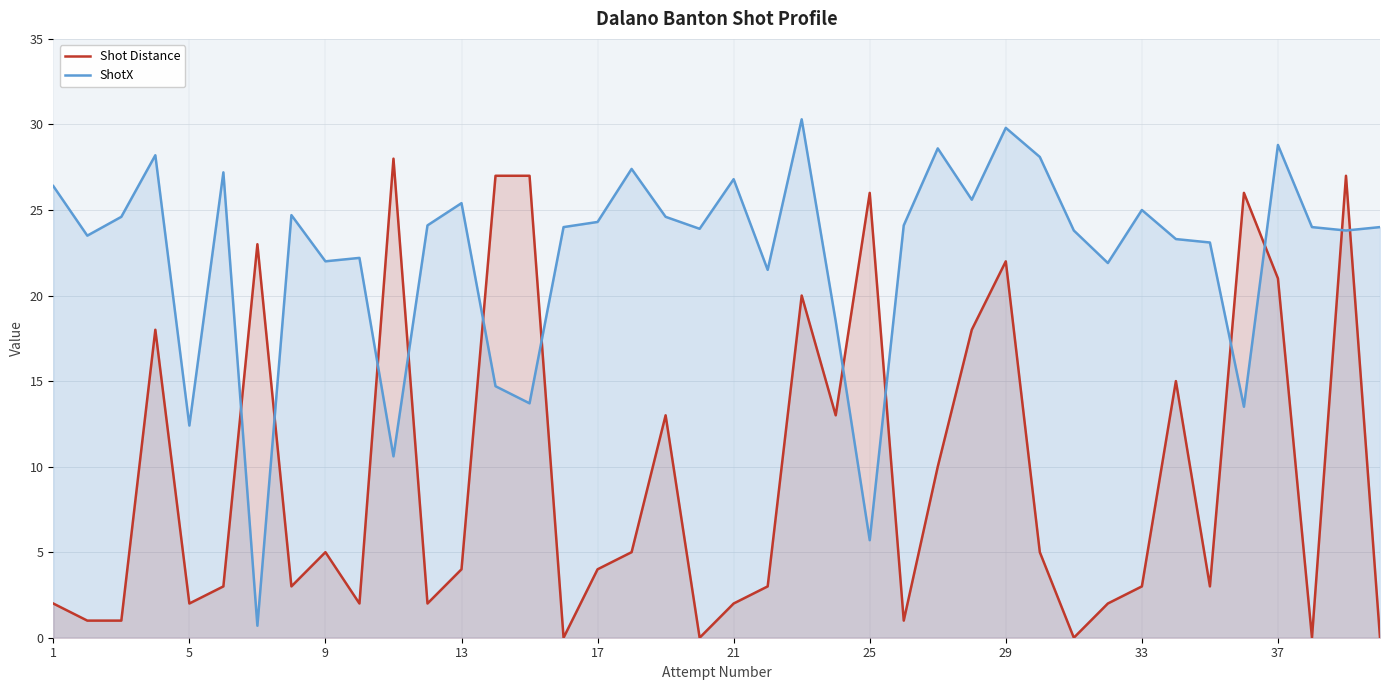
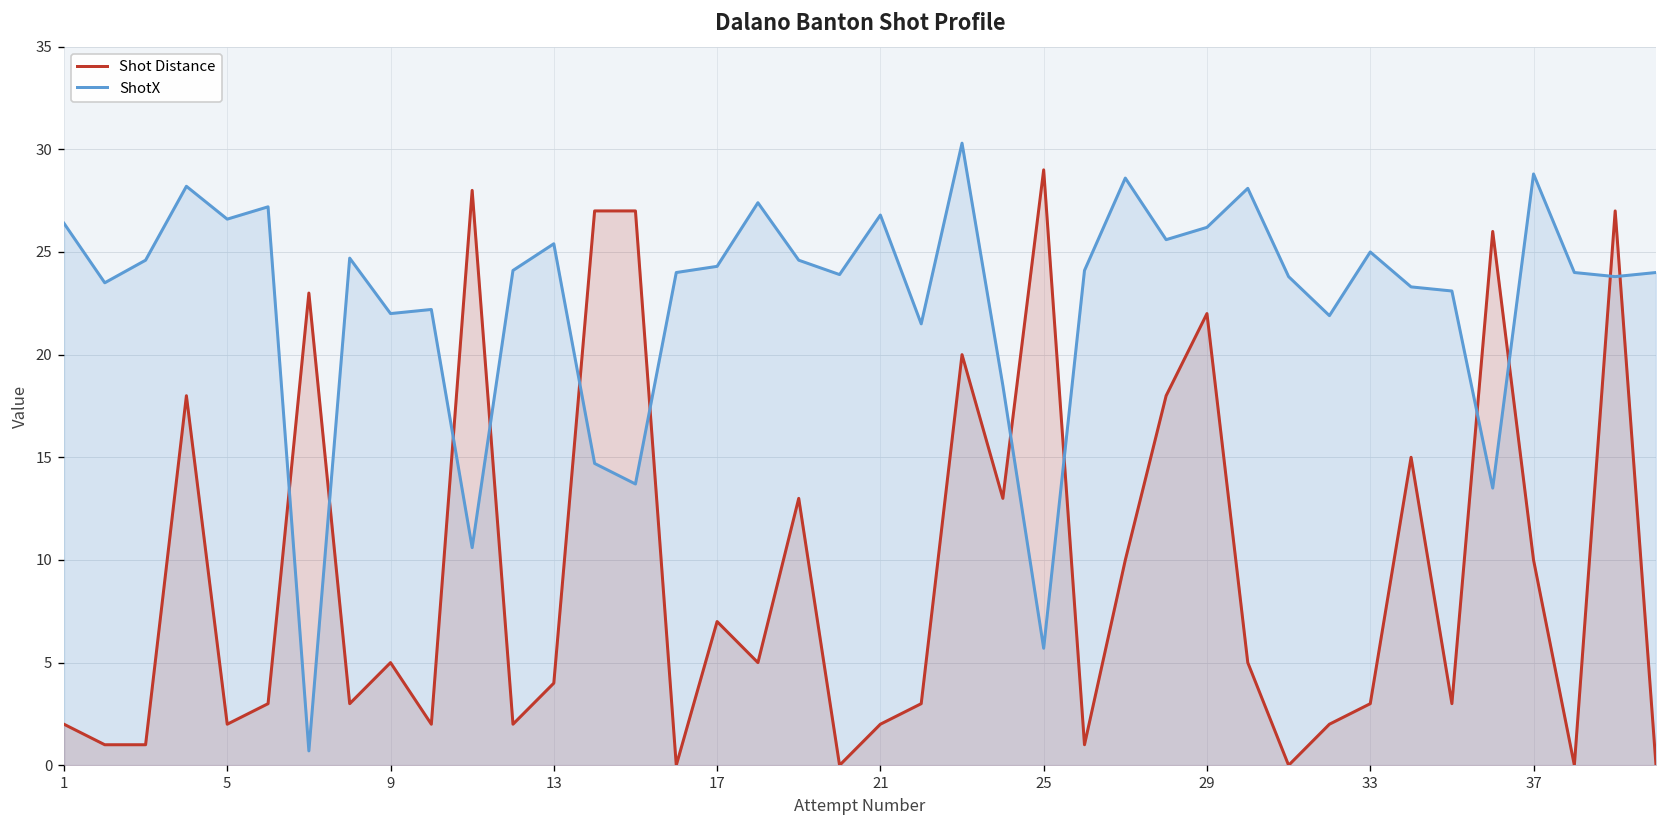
  {
    "Shot Distance": {
      "1": 2,
      "5": 2,
      "9": 5,
      "13": 4,
-     "17": 4,
+     "17": 7,
      "21": 2,
-     "25": 26,
+     "25": 29,
      "29": 22,
      "33": 3,
-     "37": 21
+     "37": 10
    },
    "ShotX": {
      "1": 26.4,
-     "5": 12.4,
+     "5": 26.6,
      "9": 22.0,
      "13": 25.4,
      "17": 24.3,
      "21": 26.8,
      "25": 5.7,
-     "29": 29.8,
+     "29": 26.2,
      "33": 25.0,
      "37": 28.8
    }
  }
